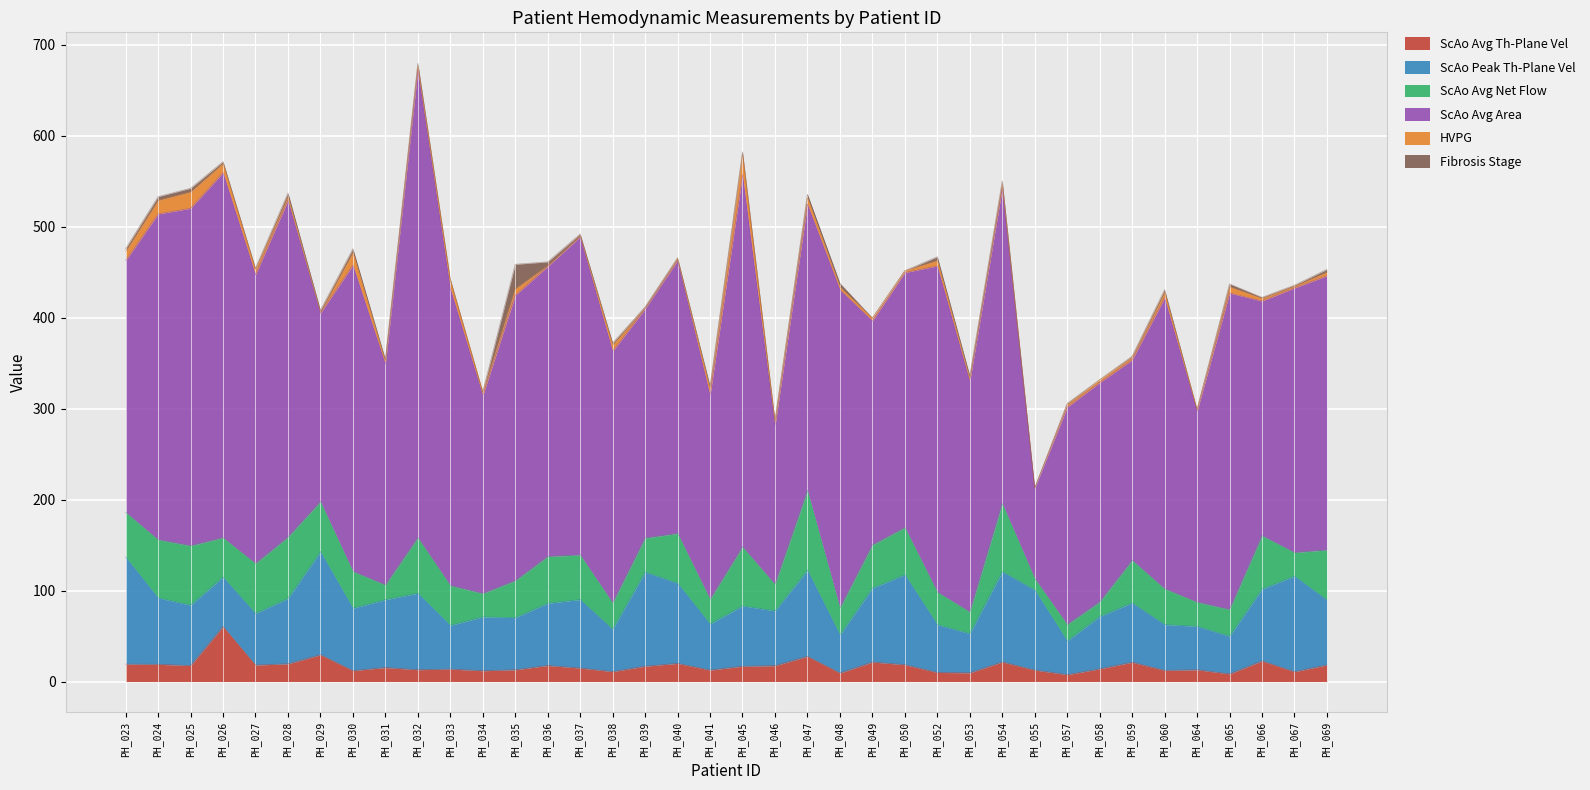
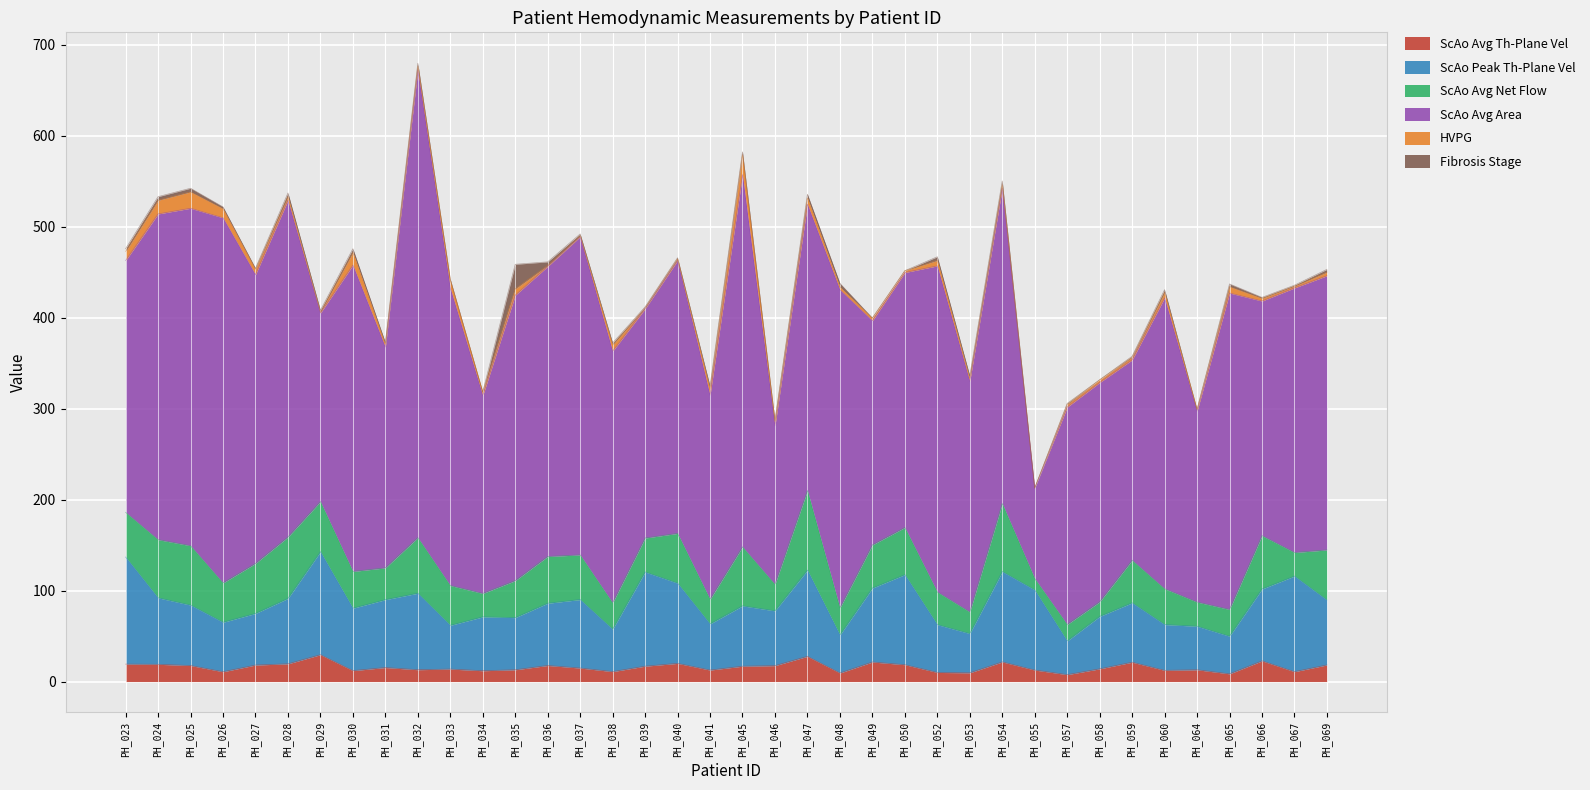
  {
    "ScAo Avg Th-Plane Vel": {
      "PH_023": 20,
      "PH_024": 20,
      "PH_025": 20,
-     "PH_026": 60,
+     "PH_026": 10,
      "PH_027": 20,
      "PH_028": 20,
      "PH_029": 30,
      "PH_030": 10,
      "PH_031": 20,
      "PH_032": 10,
      "PH_033": 10,
      "PH_034": 10,
      "PH_035": 10,
      "PH_036": 20,
      "PH_037": 10,
      "PH_038": 10,
      "PH_039": 20,
      "PH_040": 20,
      "PH_041": 10,
      "PH_045": 20,
      "PH_046": 20,
      "PH_047": 30,
      "PH_048": 10,
      "PH_049": 20,
      "PH_050": 20,
      "PH_052": 10,
      "PH_053": 10,
      "PH_054": 20,
      "PH_055": 10,
      "PH_057": 10,
      "PH_058": 10,
      "PH_059": 20,
      "PH_060": 10,
      "PH_064": 10,
      "PH_065": 10,
      "PH_066": 20,
      "PH_067": 10,
      "PH_069": 20
    },
    "ScAo Peak Th-Plane Vel": {
      "PH_023": 120,
      "PH_024": 70,
      "PH_025": 70,
      "PH_026": 50,
      "PH_027": 60,
      "PH_028": 70,
      "PH_029": 110,
      "PH_030": 70,
      "PH_031": 70,
      "PH_032": 80,
      "PH_033": 50,
      "PH_034": 60,
      "PH_035": 60,
      "PH_036": 70,
      "PH_037": 80,
      "PH_038": 50,
      "PH_039": 100,
      "PH_040": 90,
      "PH_041": 50,
      "PH_045": 70,
      "PH_046": 60,
      "PH_047": 90,
      "PH_048": 40,
      "PH_049": 80,
      "PH_050": 100,
      "PH_052": 50,
      "PH_053": 40,
      "PH_054": 100,
      "PH_055": 90,
      "PH_057": 40,
      "PH_058": 60,
      "PH_059": 70,
      "PH_060": 50,
      "PH_064": 50,
      "PH_065": 40,
      "PH_066": 80,
      "PH_067": 110,
      "PH_069": 70
    },
    "ScAo Avg Net Flow": {
      "PH_023": 50,
      "PH_024": 60,
      "PH_025": 70,
      "PH_026": 40,
      "PH_027": 50,
      "PH_028": 70,
      "PH_029": 60,
      "PH_030": 40,
-     "PH_031": 20,
+     "PH_031": 30,
      "PH_032": 60,
      "PH_033": 40,
      "PH_034": 30,
      "PH_035": 40,
      "PH_036": 50,
      "PH_037": 50,
      "PH_038": 30,
      "PH_039": 40,
      "PH_040": 50,
      "PH_041": 30,
      "PH_045": 60,
      "PH_046": 30,
      "PH_047": 90,
      "PH_048": 30,
      "PH_049": 50,
      "PH_050": 50,
      "PH_052": 40,
      "PH_053": 20,
      "PH_054": 70,
      "PH_055": 10,
      "PH_057": 20,
      "PH_058": 20,
      "PH_059": 50,
      "PH_060": 40,
      "PH_064": 30,
      "PH_065": 30,
      "PH_066": 60,
      "PH_067": 30,
      "PH_069": 60
    },
    "ScAo Avg Area": {
      "PH_023": 280,
      "PH_024": 360,
      "PH_025": 370,
      "PH_026": 400,
      "PH_027": 320,
      "PH_028": 370,
      "PH_030": 340,
      "PH_031": 240,
      "PH_032": 510,
      "PH_033": 330,
      "PH_034": 220,
      "PH_035": 310,
      "PH_038": 280,
      "PH_041": 220,
      "PH_045": 410,
      "PH_046": 170,
      "PH_047": 310,
      "PH_048": 350,
      "PH_049": 250,
      "PH_052": 360,
      "PH_053": 250,
      "PH_054": 350,
      "PH_057": 240,
      "PH_058": 240,
      "PH_059": 220,
      "PH_060": 320,
      "PH_065": 350,
      "PH_066": 260,
      "PH_069": 300
    },
    "HVPG": {
      "PH_023": 10,
      "PH_024": 20,
      "PH_025": 20,
      "PH_028": 0,
      "PH_030": 10,
      "PH_032": 0,
      "PH_035": 10,
      "PH_041": 10,
      "PH_045": 20,
      "PH_047": 10,
      "PH_048": 0,
      "PH_052": 10,
      "PH_053": 0,
      "PH_054": 0,
      "PH_060": 10,
      "PH_065": 10,
      "PH_069": 0
    },
    "Fibrosis Stage": {
      "PH_023": 0,
      "PH_024": 0,
      "PH_025": 0,
      "PH_028": 0,
      "PH_030": 0,
      "PH_032": 0,
      "PH_035": 30,
      "PH_036": 0,
      "PH_041": 0,
      "PH_045": 0,
      "PH_047": 0,
      "PH_048": 0,
      "PH_052": 0,
      "PH_053": 0,
      "PH_054": 0,
      "PH_060": 0,
      "PH_065": 0,
      "PH_069": 0
    }
  }
